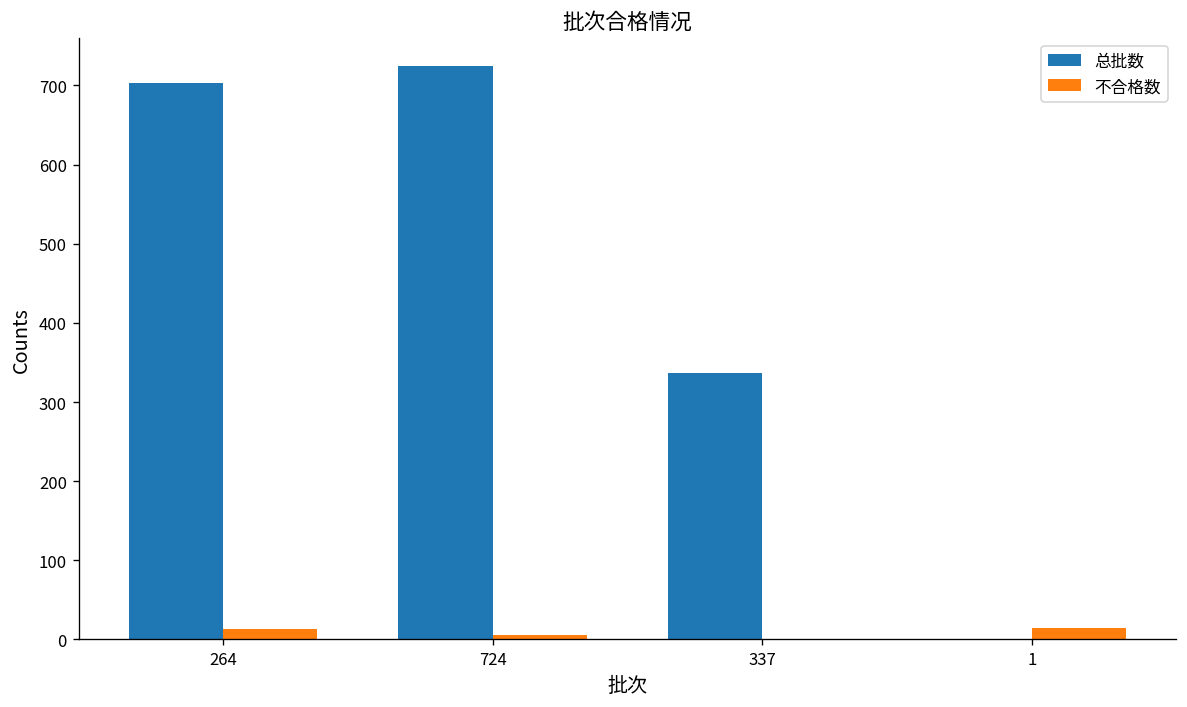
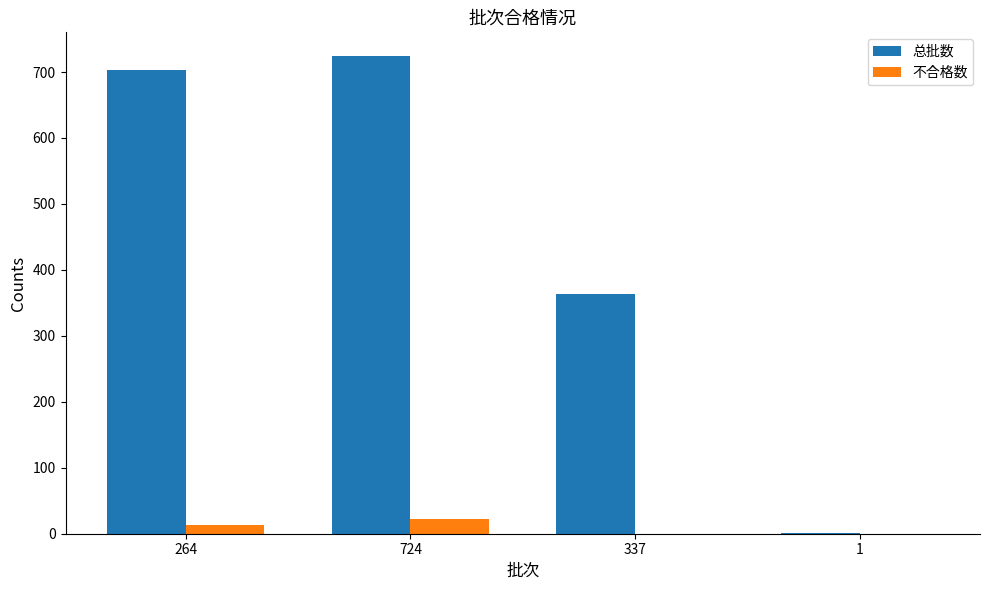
  {
    "总批数": {
      "264": 700,
      "724": 720,
-     "337": 340
+     "337": 360
    },
    "不合格数": {
      "264": 10,
-     "724": 10,
+     "724": 20,
      "337": 0,
-     "1": 10
+     "1": 0
    }
  }
